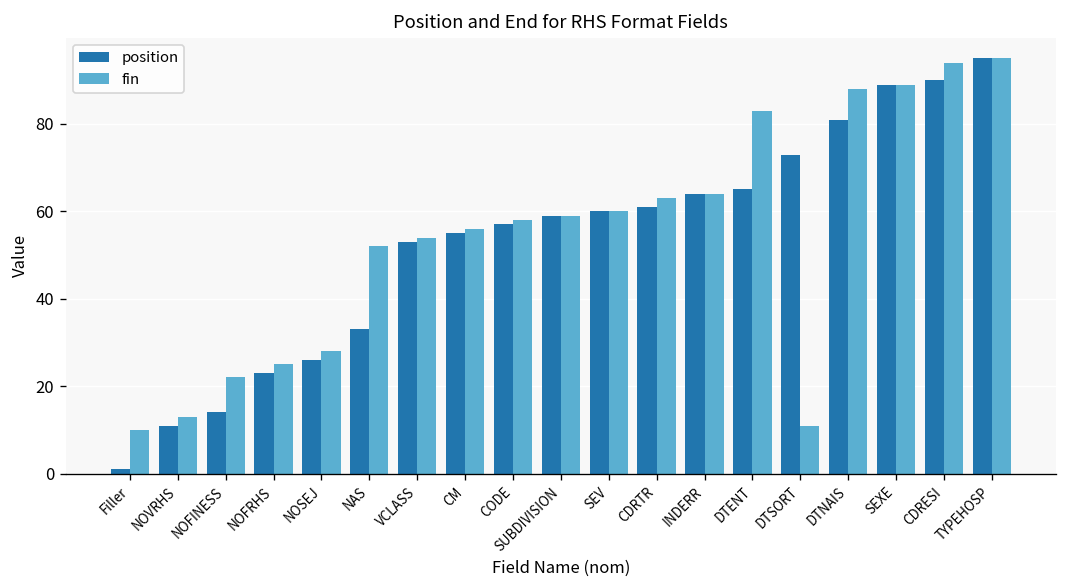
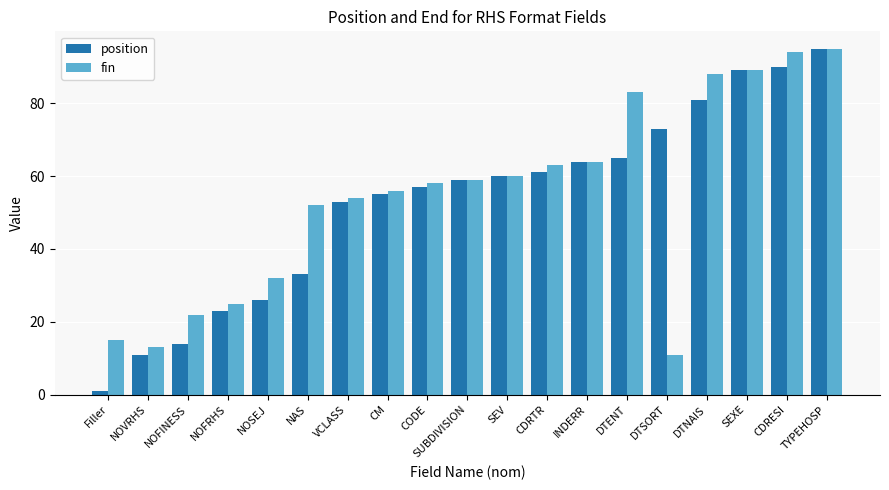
  {
    "position": {
      "Filler": 1,
      "NOVRHS": 11,
      "NOFINESS": 14,
      "NOFRHS": 23,
      "NOSEJ": 26,
      "NAS": 33,
      "VCLASS": 53,
      "CM": 55,
      "CODE": 57,
      "SUBDIVISION": 59,
      "SEV": 60,
      "CDRTR": 61,
      "INDERR": 64,
      "DTENT": 65,
      "DTSORT": 73,
      "DTNAIS": 81,
      "SEXE": 89,
      "CDRESI": 90,
      "TYPEHOSP": 95
    },
    "fin": {
-     "Filler": 10,
+     "Filler": 15,
      "NOVRHS": 13,
      "NOFINESS": 22,
      "NOFRHS": 25,
-     "NOSEJ": 28,
+     "NOSEJ": 32,
      "NAS": 52,
      "VCLASS": 54,
      "CM": 56,
      "CODE": 58,
      "SUBDIVISION": 59,
      "SEV": 60,
      "CDRTR": 63,
      "INDERR": 64,
      "DTENT": 83,
      "DTSORT": 11,
      "DTNAIS": 88,
      "SEXE": 89,
      "CDRESI": 94,
      "TYPEHOSP": 95
    }
  }
